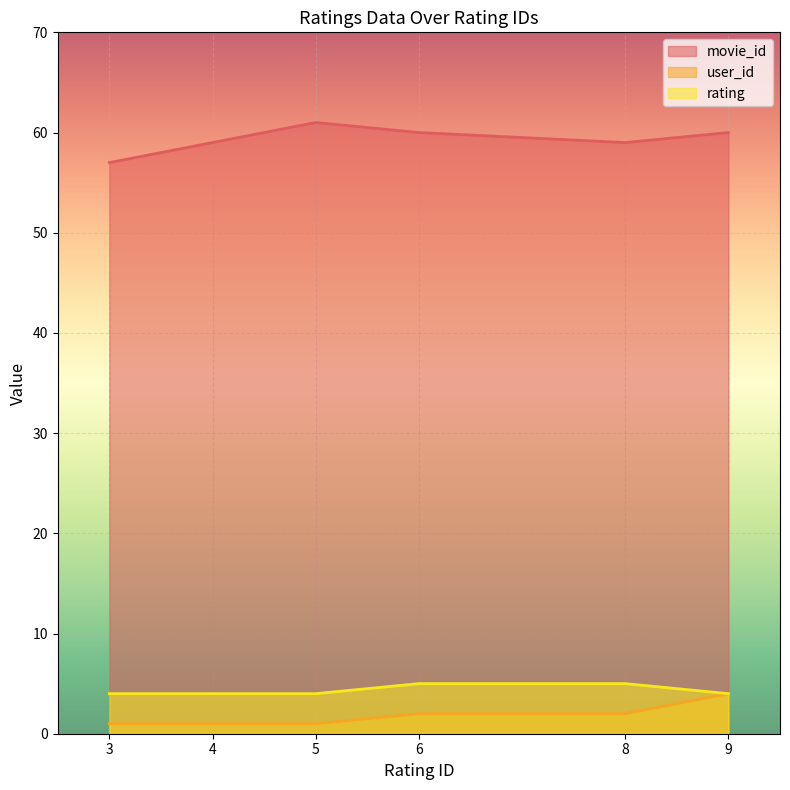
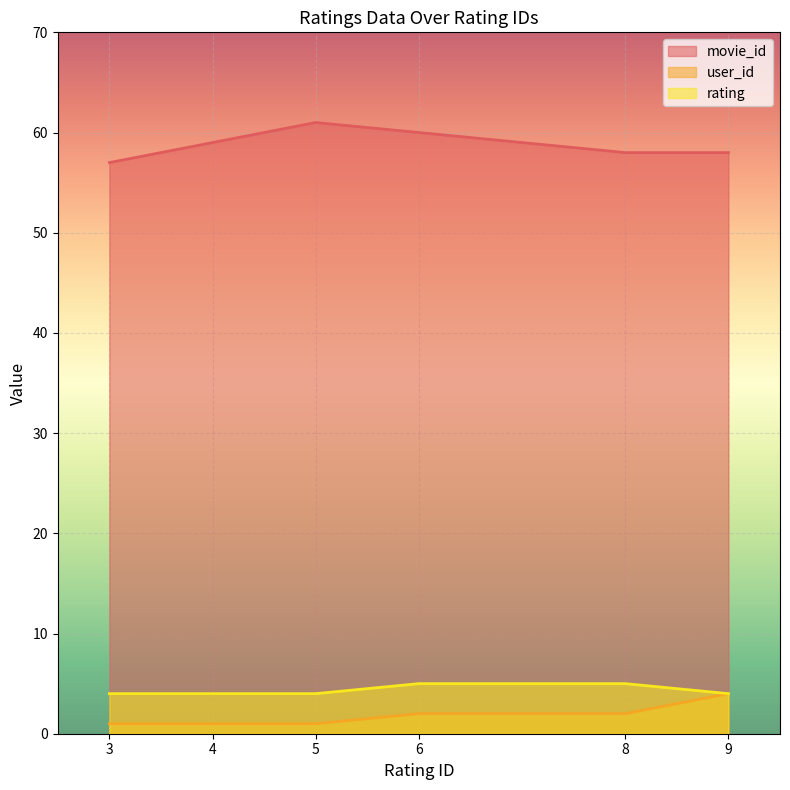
  {
    "movie_id": {
      "3": 57,
      "4": 59,
      "5": 61,
      "6": 60,
-     "8": 59,
-     "9": 60
+     "8": 58,
+     "9": 58
    }
  }
